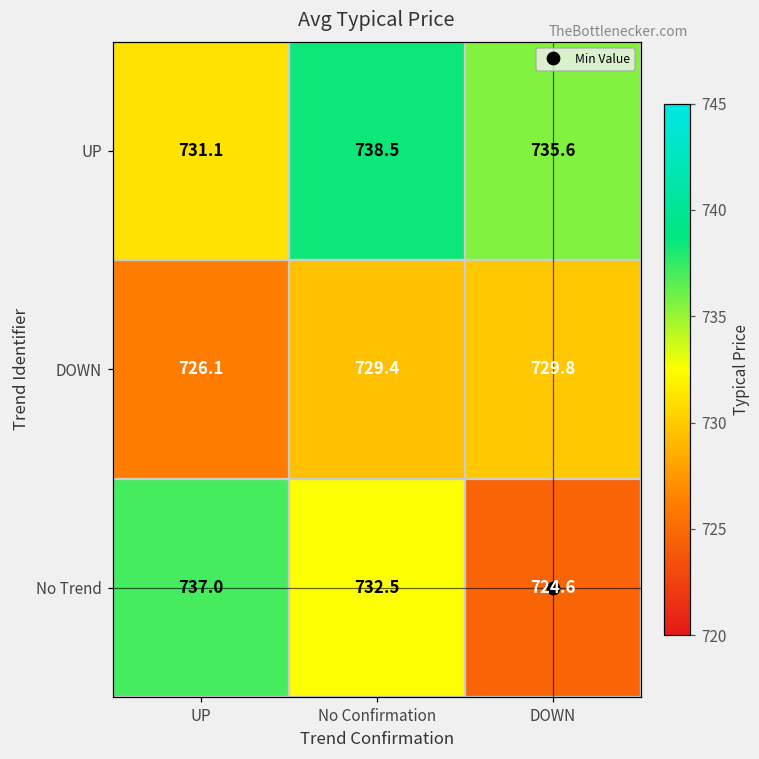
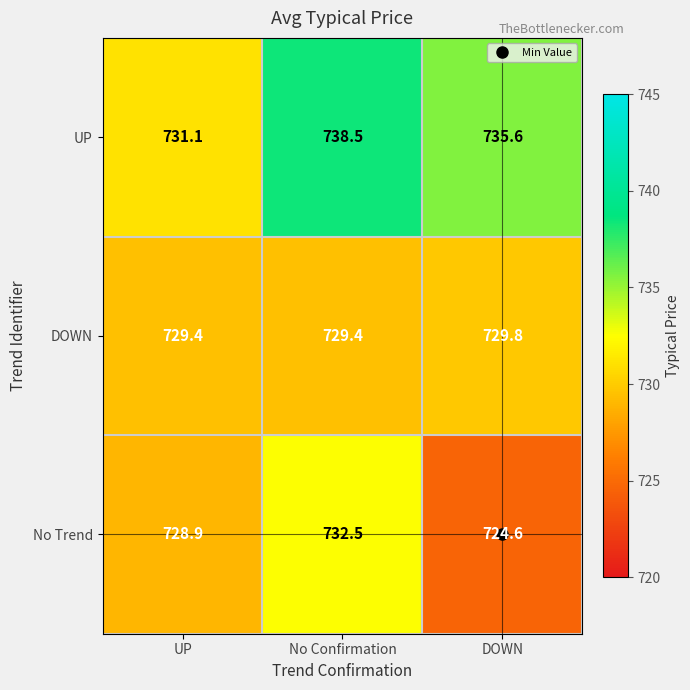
  {
    "UP": {
      "UP": 731.1,
      "No Confirmation": 738.5,
      "DOWN": 735.6
    },
    "DOWN": {
-     "UP": 726.1,
+     "UP": 729.4,
      "No Confirmation": 729.4,
      "DOWN": 729.8
    },
    "No Trend": {
-     "UP": 737.0,
+     "UP": 728.9,
      "No Confirmation": 732.5
    }
  }
